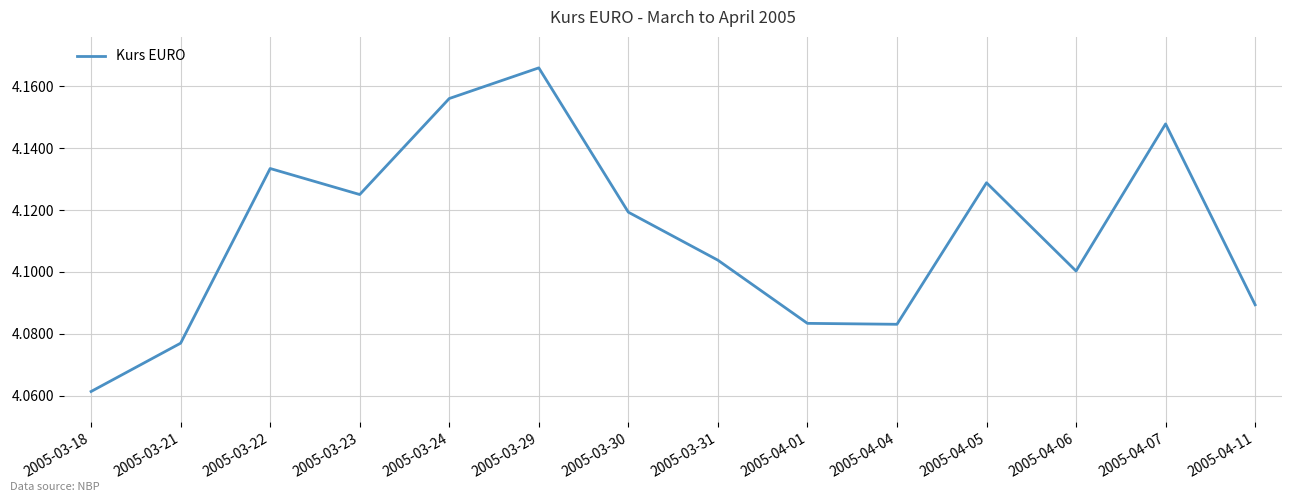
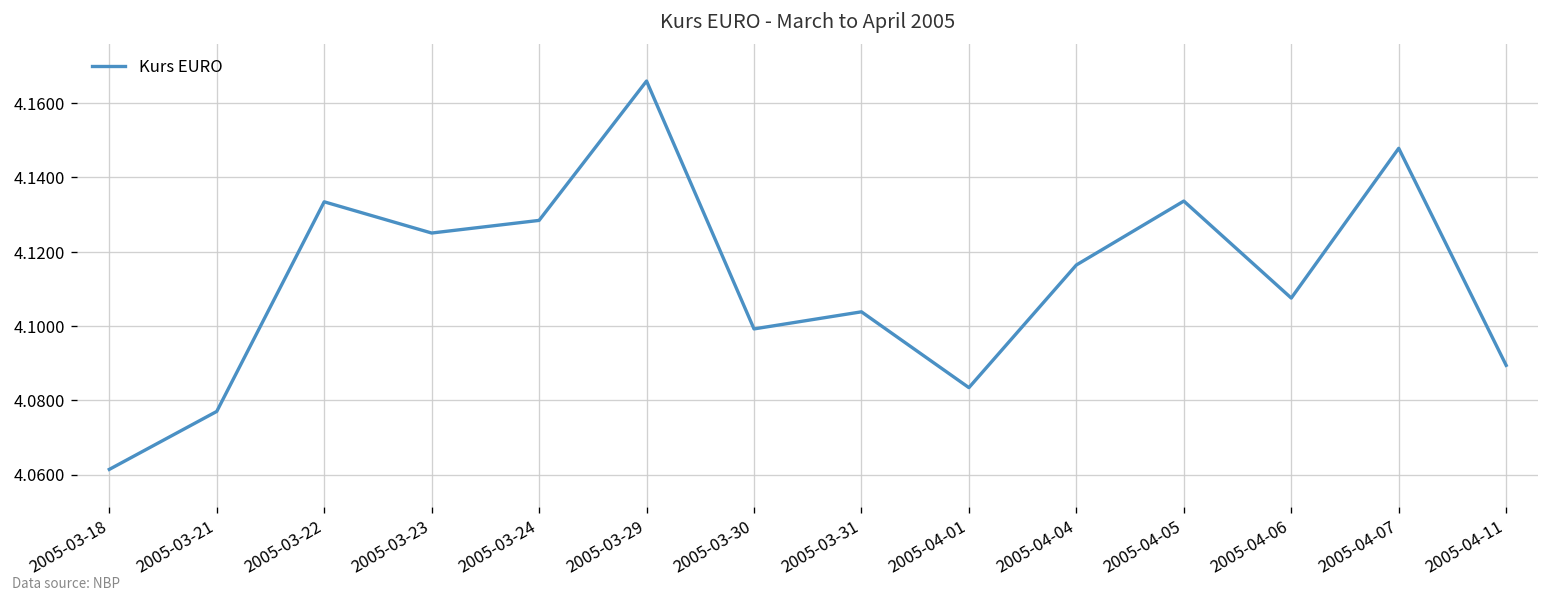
  {
    "2005-03-18": 4.061,
    "2005-03-21": 4.077,
    "2005-03-22": 4.133,
    "2005-03-23": 4.125,
-   "2005-03-24": 4.156,
+   "2005-03-24": 4.128,
    "2005-03-29": 4.166,
-   "2005-03-30": 4.119,
+   "2005-03-30": 4.099,
    "2005-03-31": 4.104,
    "2005-04-01": 4.083,
-   "2005-04-04": 4.083,
-   "2005-04-05": 4.129,
-   "2005-04-06": 4.100,
+   "2005-04-04": 4.116,
+   "2005-04-05": 4.134,
+   "2005-04-06": 4.108,
    "2005-04-07": 4.148,
    "2005-04-11": 4.089
  }
